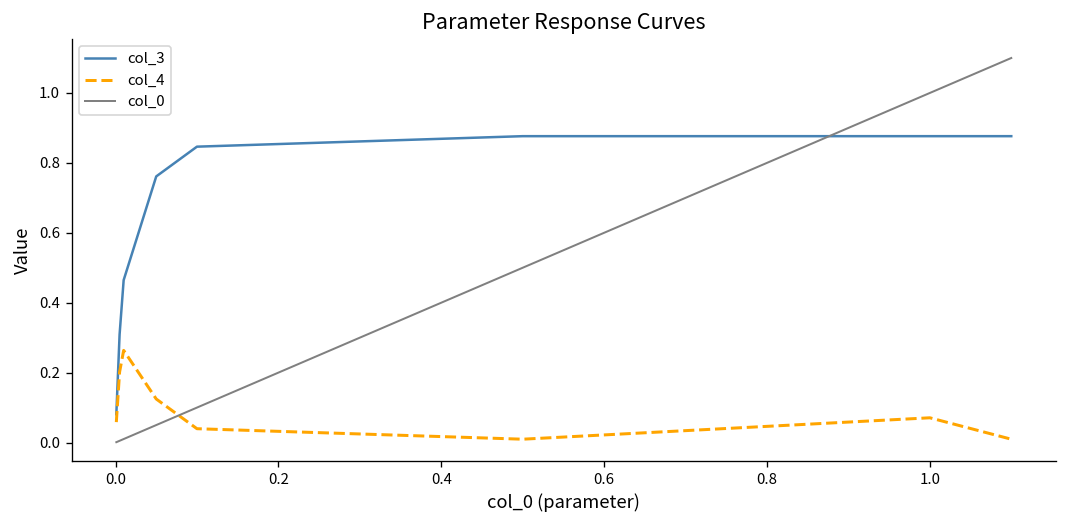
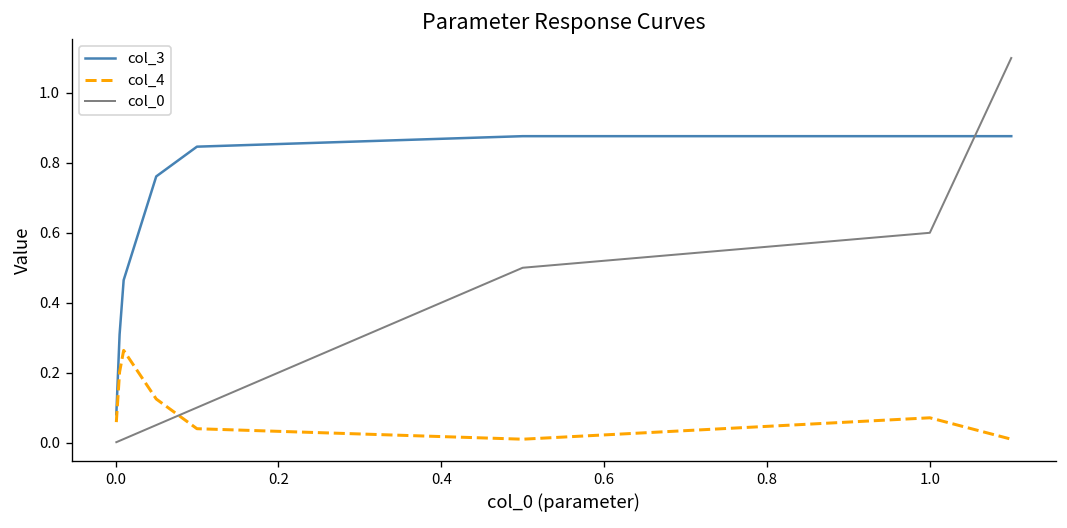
  {
    "col_3": {
      "1.0": 0.88
    },
    "col_4": {
      "1.0": 0.07
    },
    "col_0": {
-     "1.0": 1.0
+     "1.0": 0.6
    }
  }
